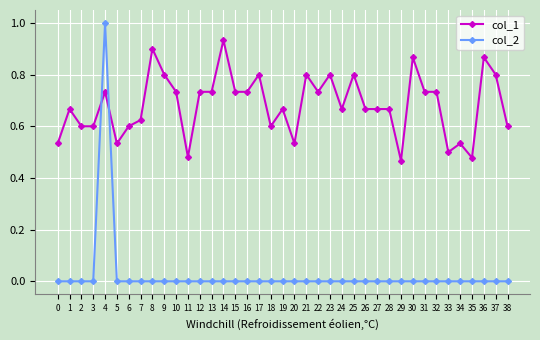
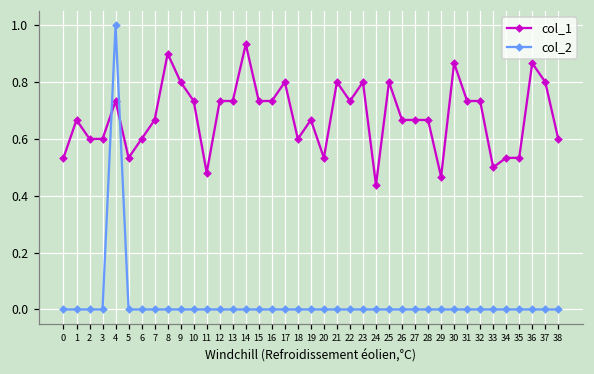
  {
    "col_1": {
      "0": 0.53,
      "1": 0.67,
      "2": 0.60,
      "3": 0.60,
      "4": 0.73,
      "5": 0.53,
      "6": 0.60,
-     "7": 0.62,
+     "7": 0.67,
      "8": 0.90,
      "9": 0.80,
      "10": 0.73,
      "11": 0.48,
      "12": 0.73,
      "13": 0.73,
      "14": 0.93,
      "15": 0.73,
      "16": 0.73,
      "17": 0.80,
      "18": 0.60,
      "19": 0.67,
      "20": 0.53,
      "21": 0.80,
      "22": 0.73,
      "23": 0.80,
-     "24": 0.67,
+     "24": 0.44,
      "25": 0.80,
      "26": 0.67,
      "27": 0.67,
      "28": 0.67,
      "29": 0.47,
      "30": 0.87,
      "31": 0.73,
      "32": 0.73,
      "33": 0.50,
      "34": 0.53,
-     "35": 0.48,
+     "35": 0.53,
      "36": 0.87,
      "37": 0.80,
      "38": 0.60
    },
    "col_2": {
      "0": 0.00,
      "1": 0.00,
      "2": 0.00,
      "3": 0.00,
      "4": 1.00,
      "5": 0.00,
      "6": 0.00,
      "7": 0.00,
      "8": 0.00,
      "9": 0.00,
      "10": 0.00,
      "11": 0.00,
      "12": 0.00,
      "13": 0.00,
      "14": 0.00,
      "15": 0.00,
      "16": 0.00,
      "17": 0.00,
      "18": 0.00,
      "19": 0.00,
      "20": 0.00,
      "21": 0.00,
      "22": 0.00,
      "23": 0.00,
      "24": 0.00,
      "25": 0.00,
      "26": 0.00,
      "27": 0.00,
      "28": 0.00,
      "29": 0.00,
      "30": 0.00,
      "31": 0.00,
      "32": 0.00,
      "33": 0.00,
      "34": 0.00,
      "35": 0.00,
      "36": 0.00,
      "37": 0.00,
      "38": 0.00
    }
  }
